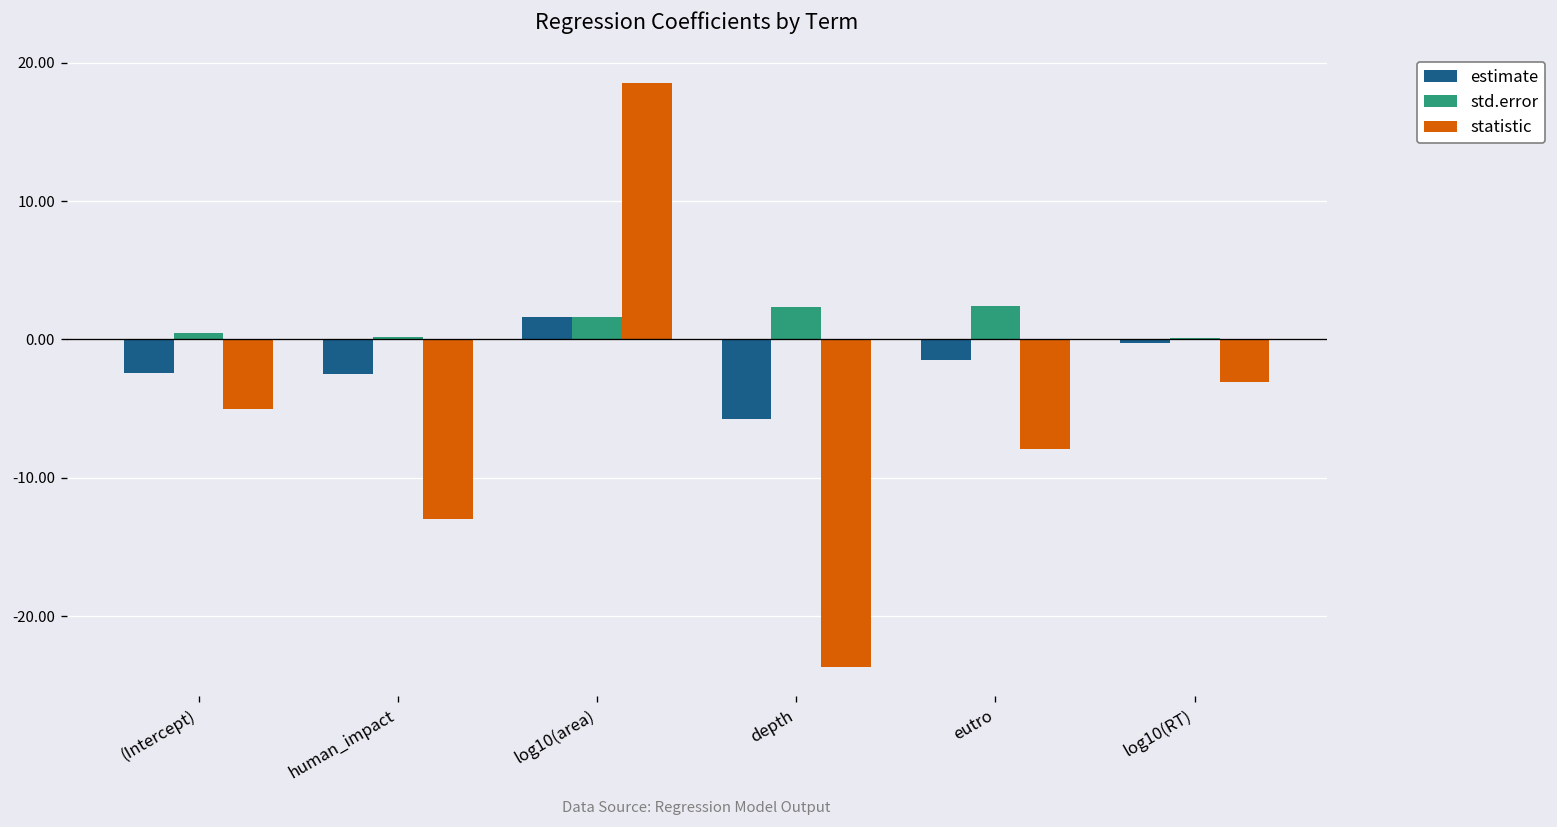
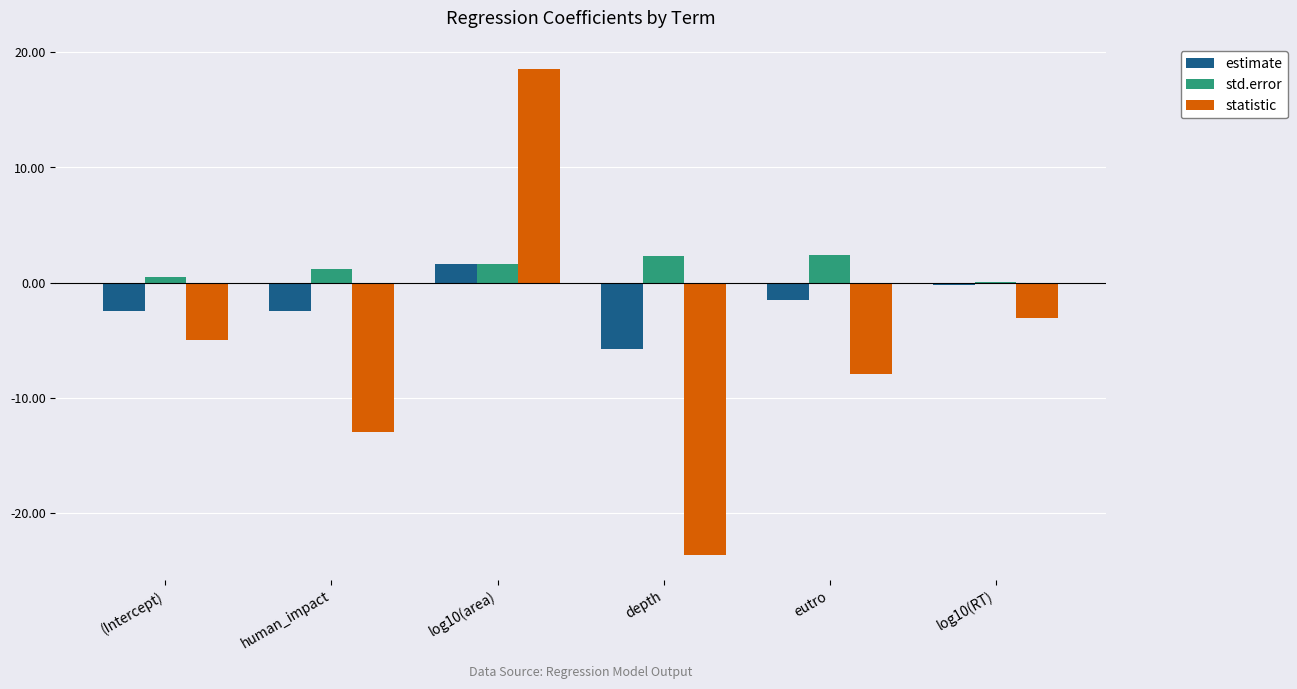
  {
    "estimate": {
      "(Intercept)": -2.4,
      "human_impact": -2.5,
      "log10(area)": 1.6,
      "depth": -5.8,
      "eutro": -1.5,
      "log10(RT)": -0.2
    },
    "std.error": {
      "(Intercept)": 0.5,
-     "human_impact": 0.2,
+     "human_impact": 1.1,
      "log10(area)": 1.6,
      "depth": 2.3,
      "eutro": 2.4
    },
    "statistic": {
      "(Intercept)": -5.0,
      "human_impact": -13.0,
      "log10(area)": 18.5,
      "depth": -23.7,
      "eutro": -8.0,
      "log10(RT)": -3.1
    }
  }
